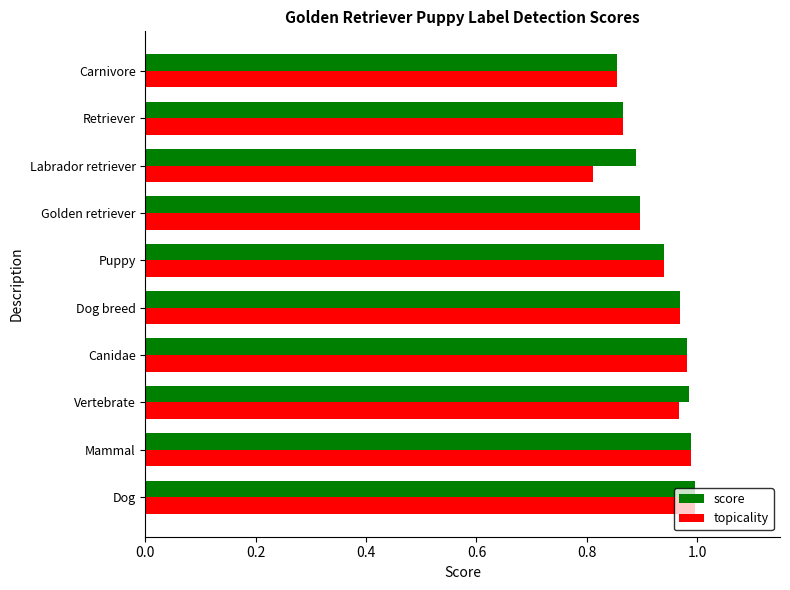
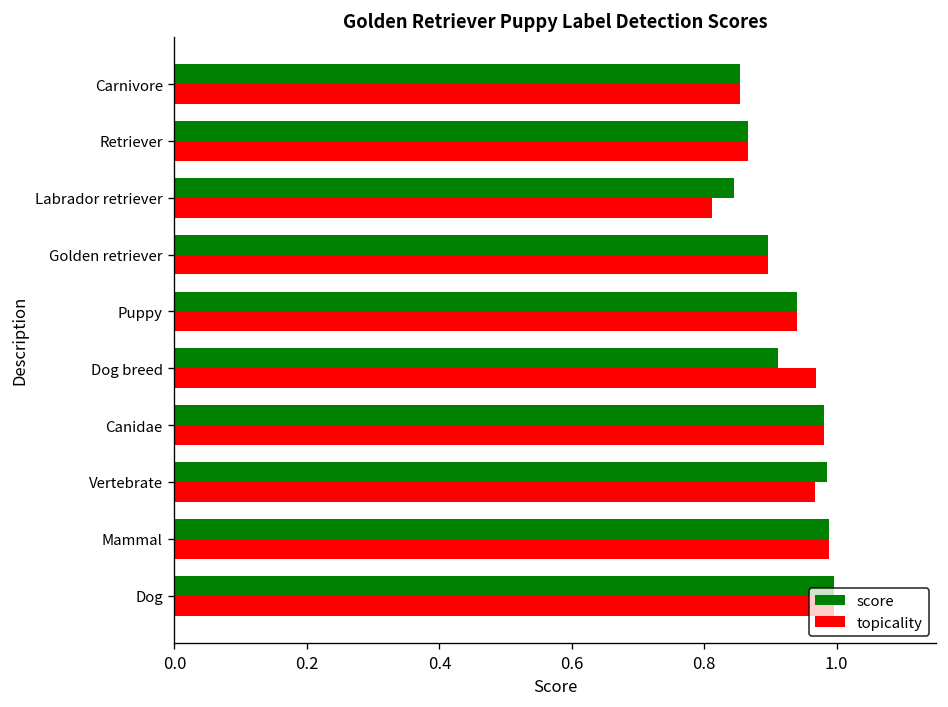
  {
    "score": {
      "Carnivore": 0.85,
      "Retriever": 0.87,
-     "Labrador retriever": 0.89,
+     "Labrador retriever": 0.84,
      "Golden retriever": 0.90,
      "Puppy": 0.94,
-     "Dog breed": 0.97,
+     "Dog breed": 0.91,
      "Canidae": 0.98,
      "Vertebrate": 0.99,
      "Mammal": 0.99
    },
    "topicality": {
      "Carnivore": 0.85,
      "Retriever": 0.87,
      "Labrador retriever": 0.81,
      "Golden retriever": 0.90,
      "Puppy": 0.94,
      "Dog breed": 0.97,
      "Canidae": 0.98,
      "Vertebrate": 0.97,
      "Mammal": 0.99
    }
  }
